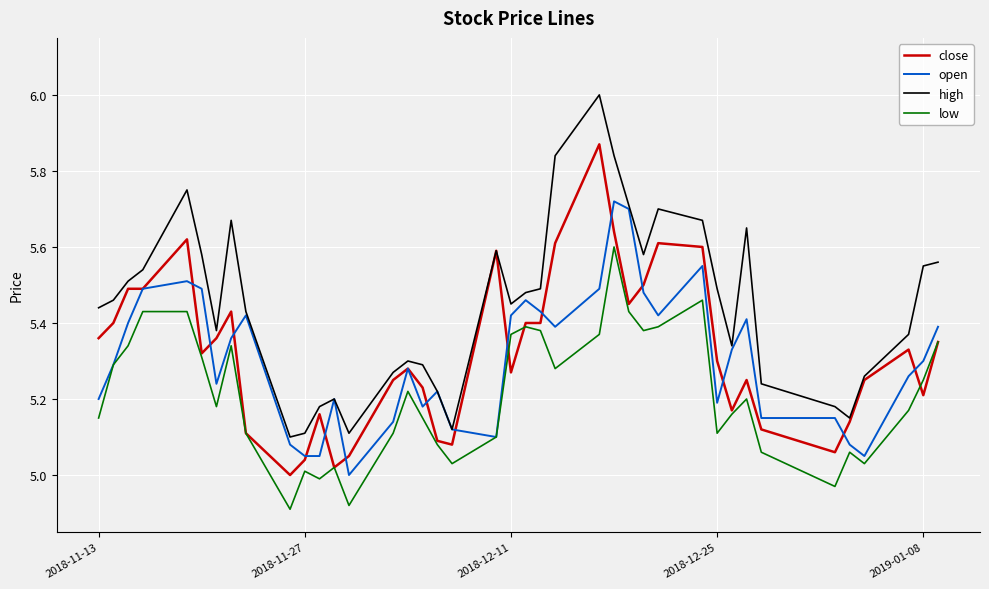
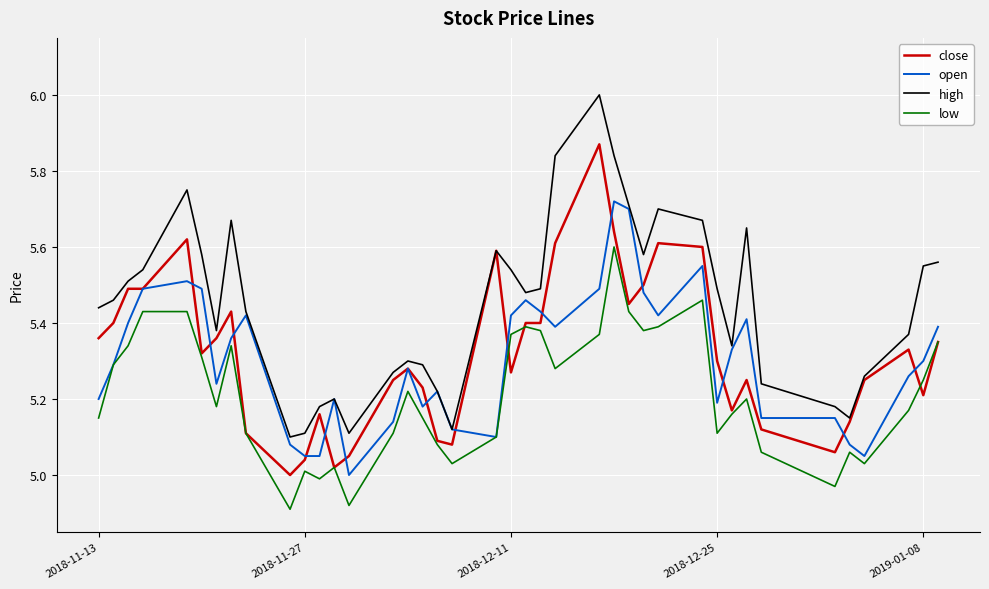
  {
    "close": {
      "2018-11-13": 5.36,
      "2018-11-27": 5.04,
      "2018-12-11": 5.27,
      "2018-12-25": 5.30,
      "2019-01-08": 5.21
    },
    "open": {
      "2018-11-13": 5.20,
      "2018-11-27": 5.05,
      "2018-12-11": 5.42,
      "2018-12-25": 5.19,
      "2019-01-08": 5.30
    },
    "high": {
      "2018-11-13": 5.44,
      "2018-11-27": 5.11,
-     "2018-12-11": 5.45,
+     "2018-12-11": 5.54,
      "2018-12-25": 5.49,
      "2019-01-08": 5.55
    },
    "low": {
      "2018-11-13": 5.15,
      "2018-11-27": 5.01,
      "2018-12-11": 5.37,
      "2018-12-25": 5.11,
      "2019-01-08": 5.25
    }
  }
